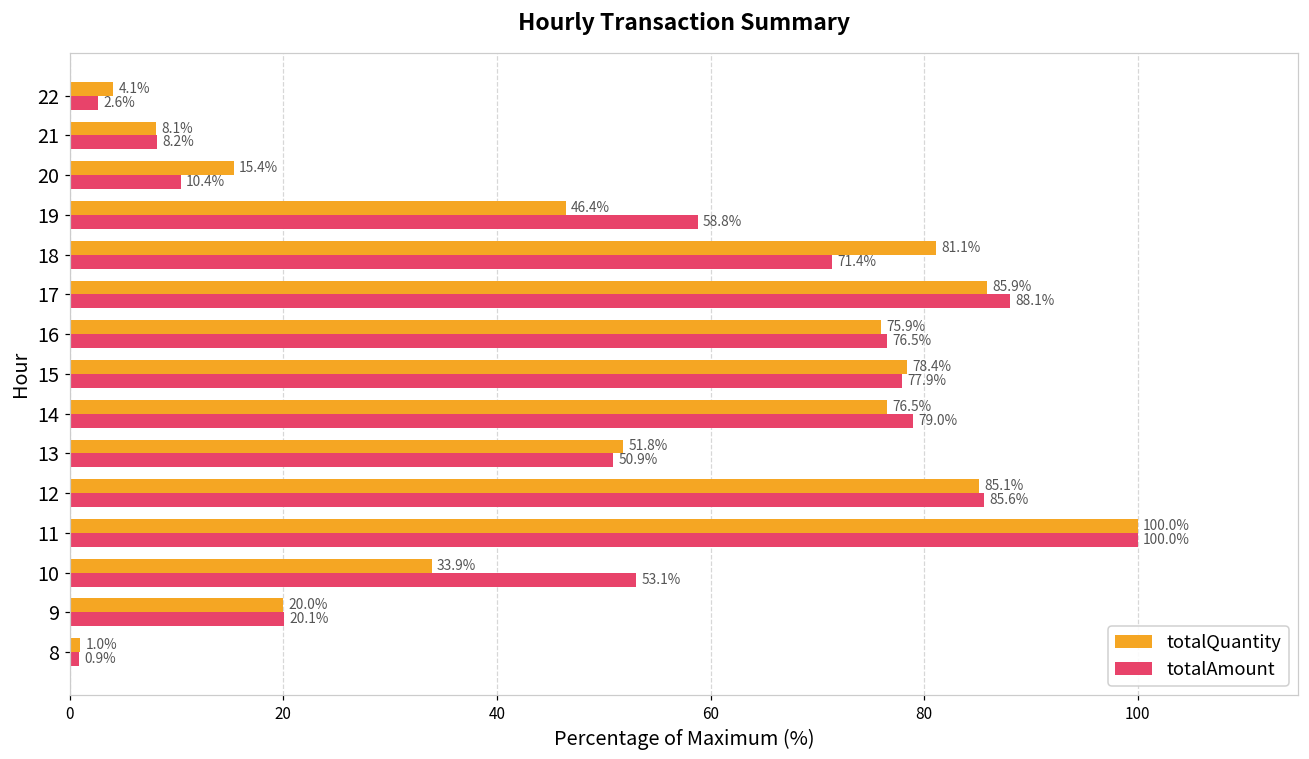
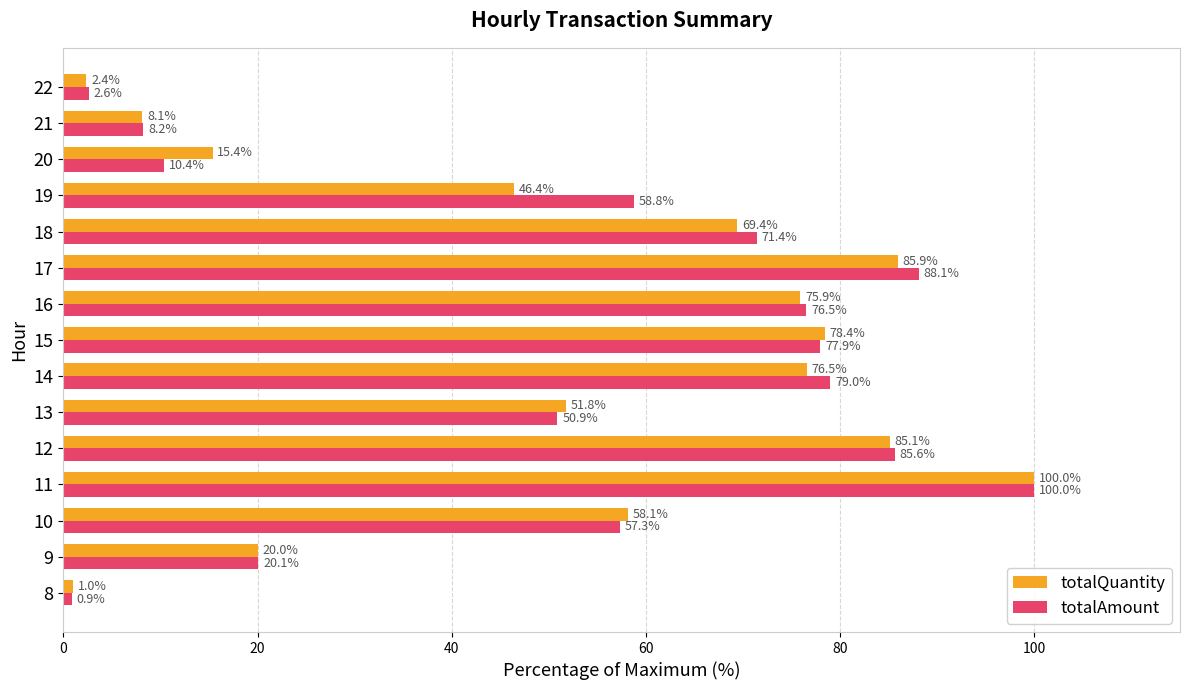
  {
    "totalQuantity": {
-     "22": "4.1%",
+     "22": "2.4%",
      "21": "8.1%",
      "20": "15.4%",
      "19": "46.4%",
-     "18": "81.1%",
+     "18": "69.4%",
      "17": "85.9%",
      "16": "75.9%",
      "15": "78.4%",
      "14": "76.5%",
      "13": "51.8%",
      "12": "85.1%",
      "11": "100.0%",
-     "10": "33.9%",
+     "10": "58.1%",
      "9": "20.0%",
      "8": "1.0%"
    },
    "totalAmount": {
      "22": "2.6%",
      "21": "8.2%",
      "20": "10.4%",
      "19": "58.8%",
      "18": "71.4%",
      "17": "88.1%",
      "16": "76.5%",
      "15": "77.9%",
      "14": "79.0%",
      "13": "50.9%",
      "12": "85.6%",
      "11": "100.0%",
-     "10": "53.1%",
+     "10": "57.3%",
      "9": "20.1%",
      "8": "0.9%"
    }
  }
